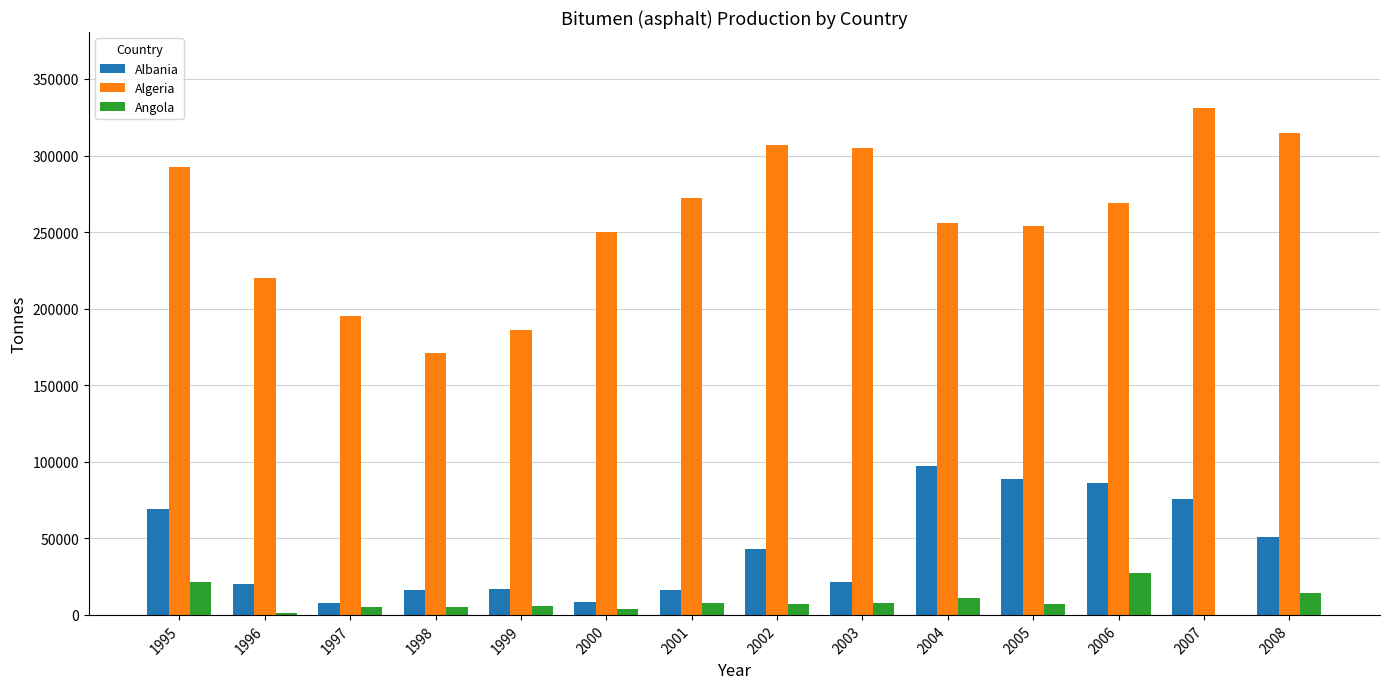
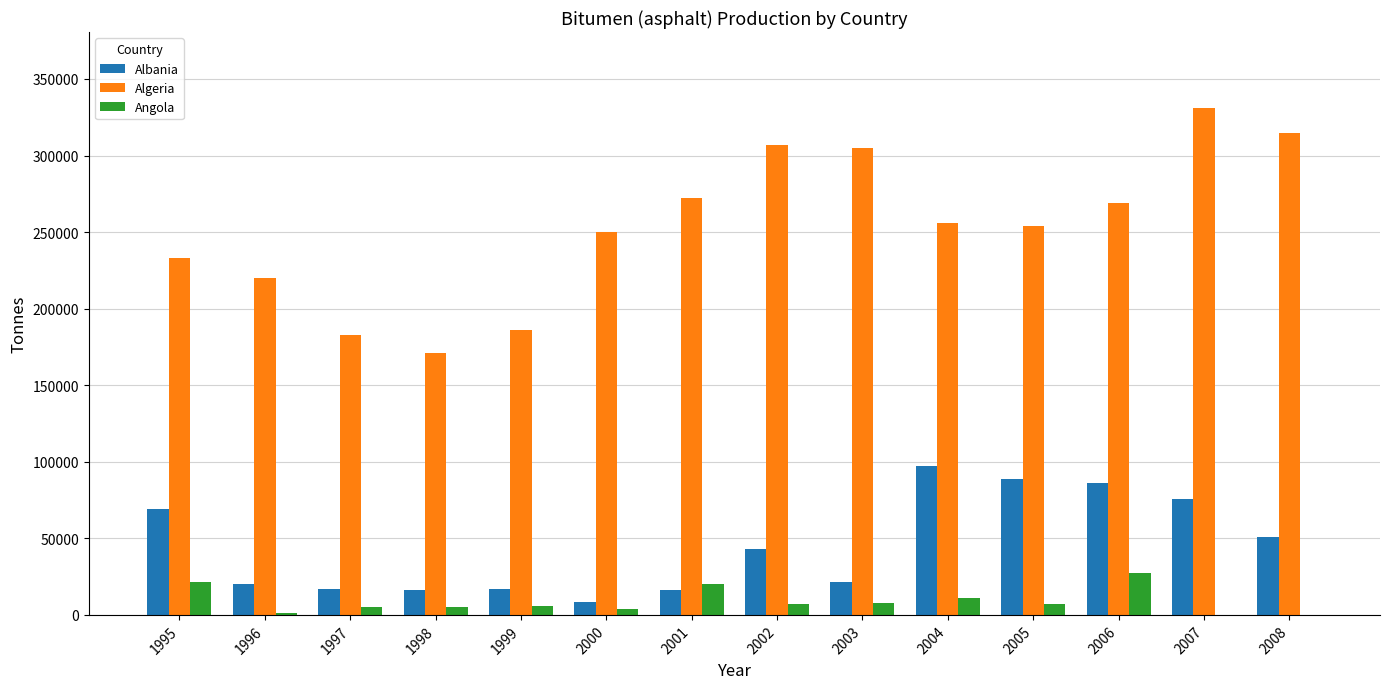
  {
    "Albania": {
      "1995": 69000,
      "1996": 20000,
-     "1997": 8000,
+     "1997": 17000,
      "1998": 16000,
      "1999": 17000,
      "2000": 8000,
      "2001": 16000,
      "2002": 43000,
      "2003": 22000,
      "2004": 97000,
      "2005": 89000,
      "2006": 86000,
      "2007": 76000,
      "2008": 51000
    },
    "Algeria": {
-     "1995": 293000,
+     "1995": 233000,
      "1996": 220000,
-     "1997": 195000,
+     "1997": 183000,
      "1998": 171000,
      "1999": 186000,
      "2000": 250000,
      "2001": 272000,
      "2002": 307000,
      "2003": 305000,
      "2004": 256000,
      "2005": 254000,
      "2006": 269000,
      "2007": 331000,
      "2008": 315000
    },
    "Angola": {
      "1995": 21000,
      "1997": 5000,
      "1998": 5000,
      "1999": 6000,
      "2000": 4000,
-     "2001": 8000,
+     "2001": 20000,
      "2002": 7000,
      "2003": 8000,
      "2004": 11000,
      "2005": 7000,
      "2006": 27000,
      "2007": 0,
-     "2008": 14000
+     "2008": 0
    }
  }
